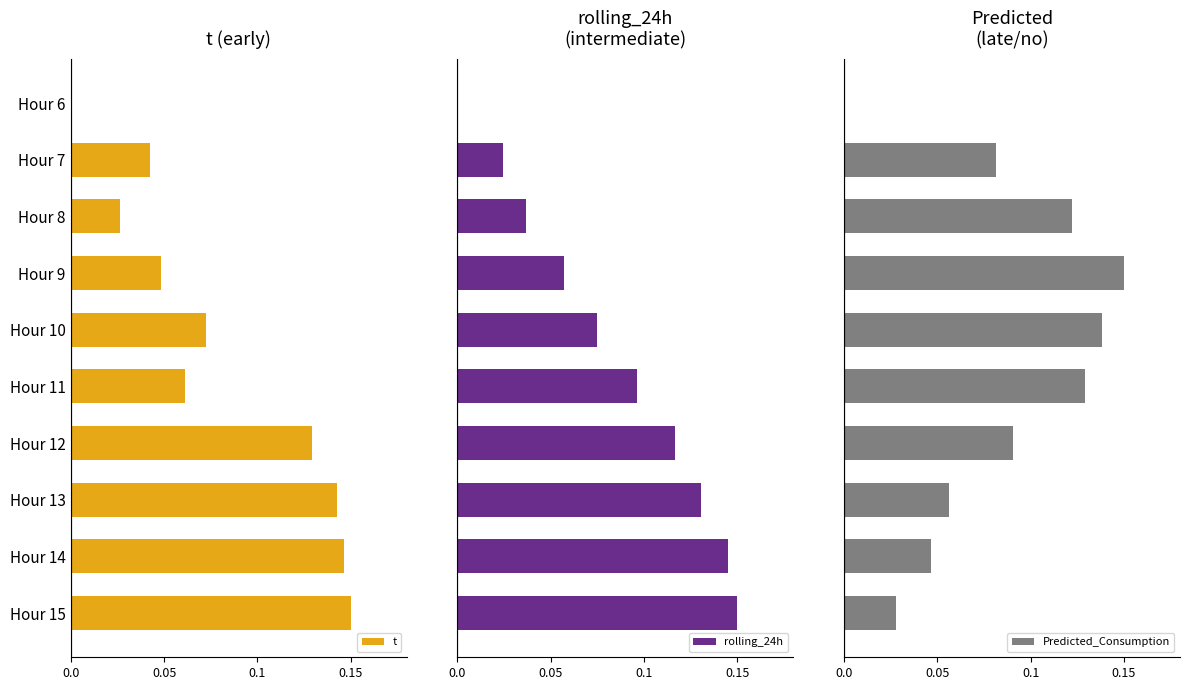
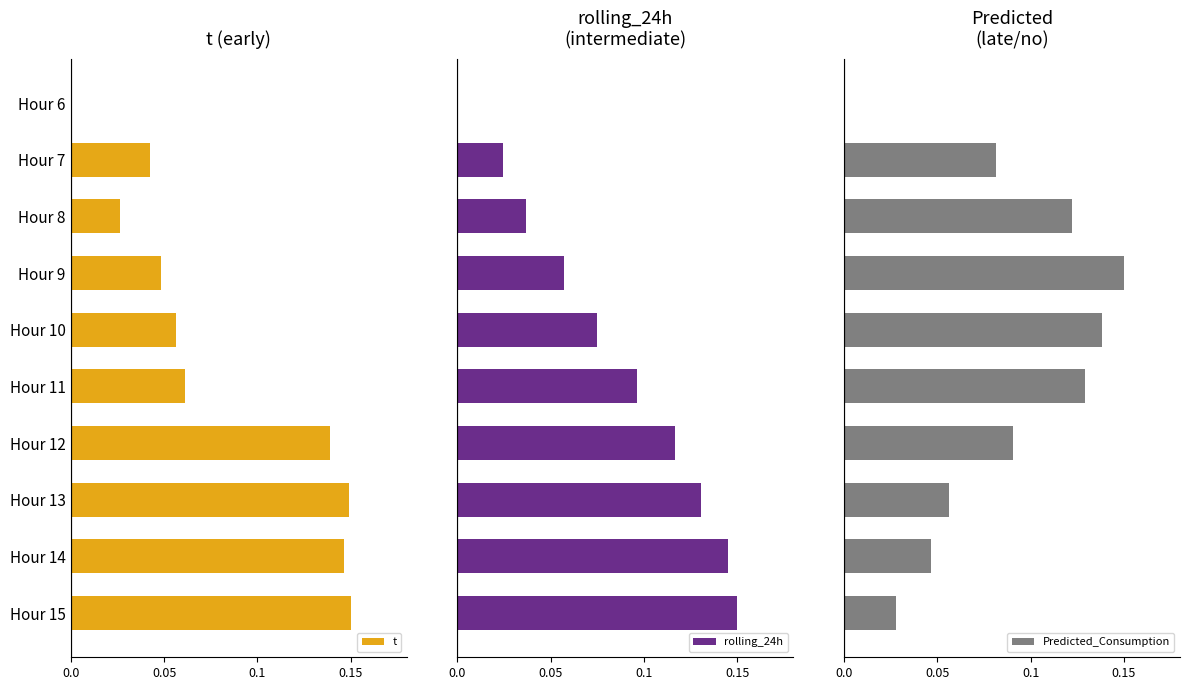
  {
    "t (early)": {
      "Hour 6": 0.000,
      "Hour 7": 0.043,
      "Hour 8": 0.026,
      "Hour 9": 0.048,
-     "Hour 10": 0.073,
+     "Hour 10": 0.056,
      "Hour 11": 0.061,
-     "Hour 12": 0.129,
-     "Hour 13": 0.142,
+     "Hour 12": 0.139,
+     "Hour 13": 0.149,
      "Hour 14": 0.146,
      "Hour 15": 0.150
    }
  }
